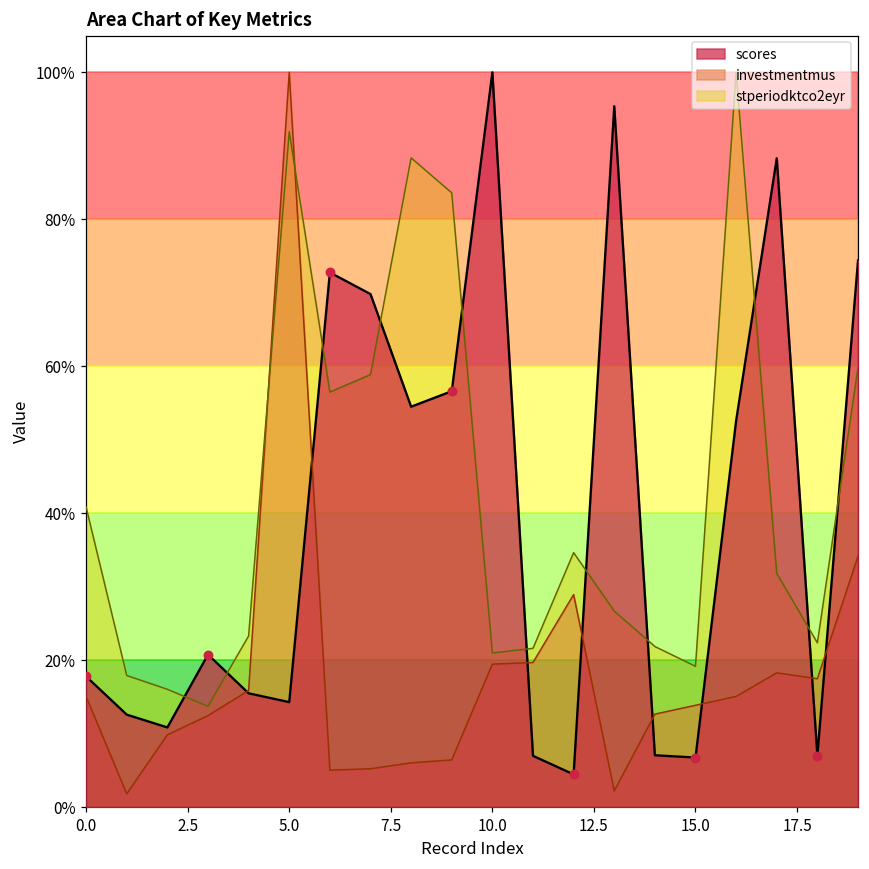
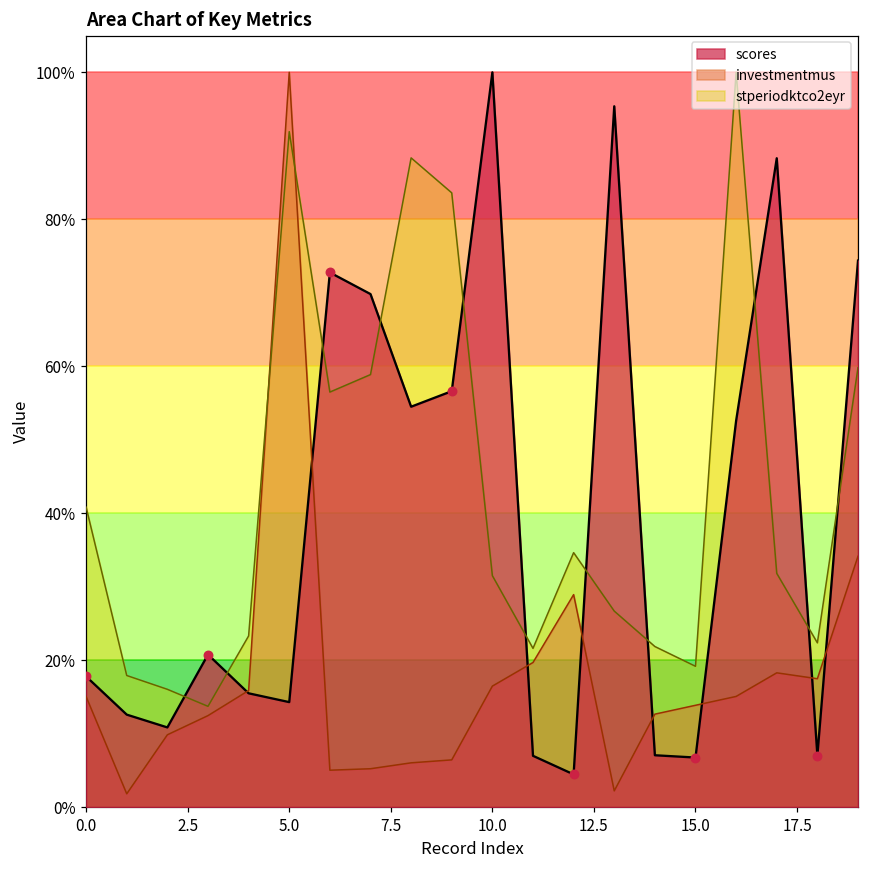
  {
    "investmentmus": {
      "0.0": "15%",
      "5.0": "100%",
-     "10.0": "19%",
+     "10.0": "16%",
      "15.0": "14%"
    },
    "stperiodktco2eyr": {
      "0.0": "41%",
      "5.0": "92%",
-     "10.0": "21%",
+     "10.0": "31%",
      "15.0": "19%"
    }
  }
